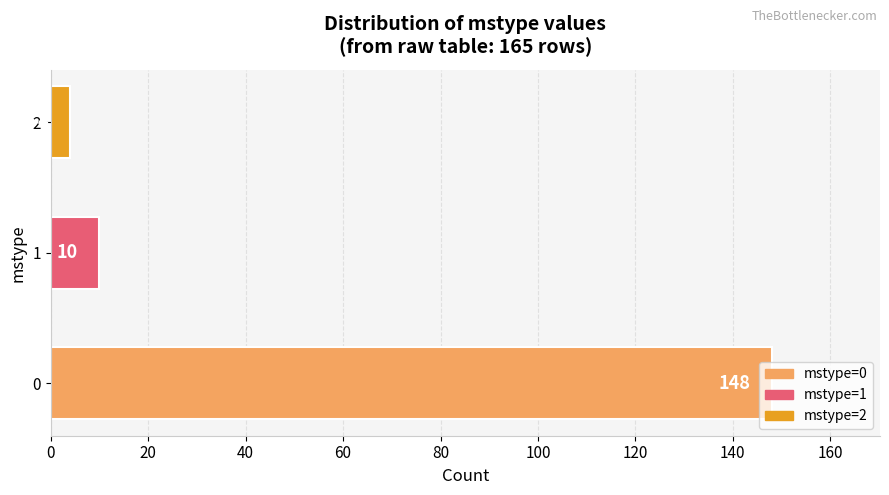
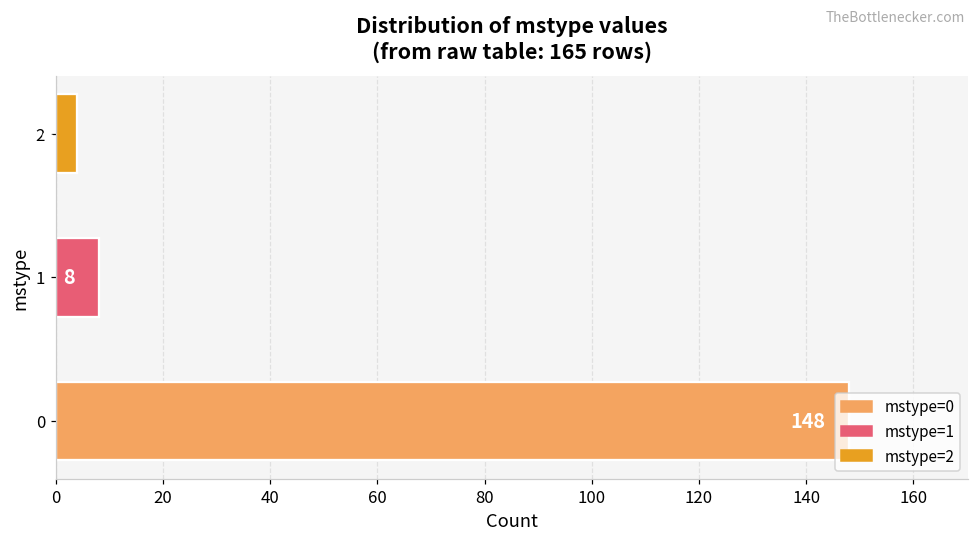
  {
-   "1": 10
+   "1": 8
  }
